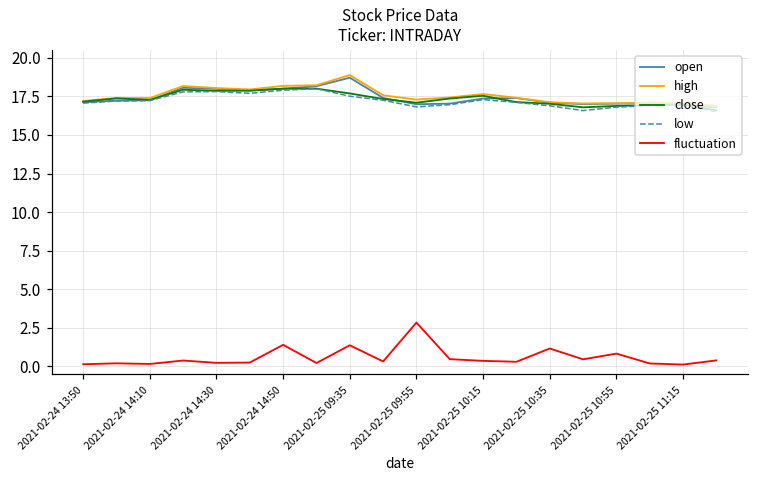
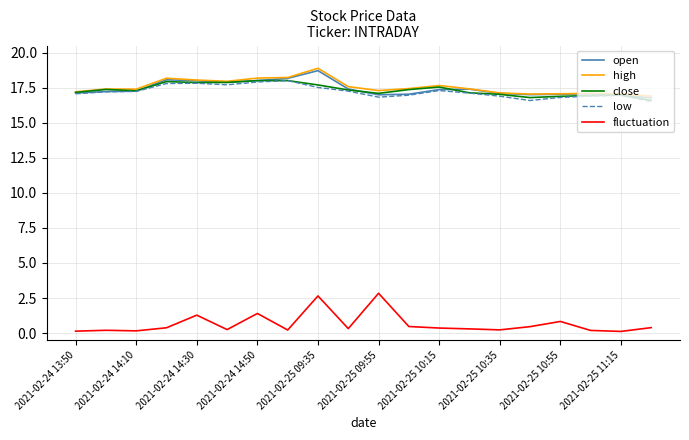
  {
    "high": {
      "2021-02-25 09:55": 17.3
    },
    "fluctuation": {
      "2021-02-24 13:50": 0.1,
      "2021-02-24 14:10": 0.2,
-     "2021-02-24 14:30": 0.2,
+     "2021-02-24 14:30": 1.3,
      "2021-02-24 14:50": 1.4,
-     "2021-02-25 09:35": 1.4,
+     "2021-02-25 09:35": 2.7,
      "2021-02-25 09:55": 2.8,
      "2021-02-25 10:15": 0.4,
-     "2021-02-25 10:35": 1.2,
+     "2021-02-25 10:35": 0.2,
      "2021-02-25 10:55": 0.8,
      "2021-02-25 11:15": 0.1
    }
  }
